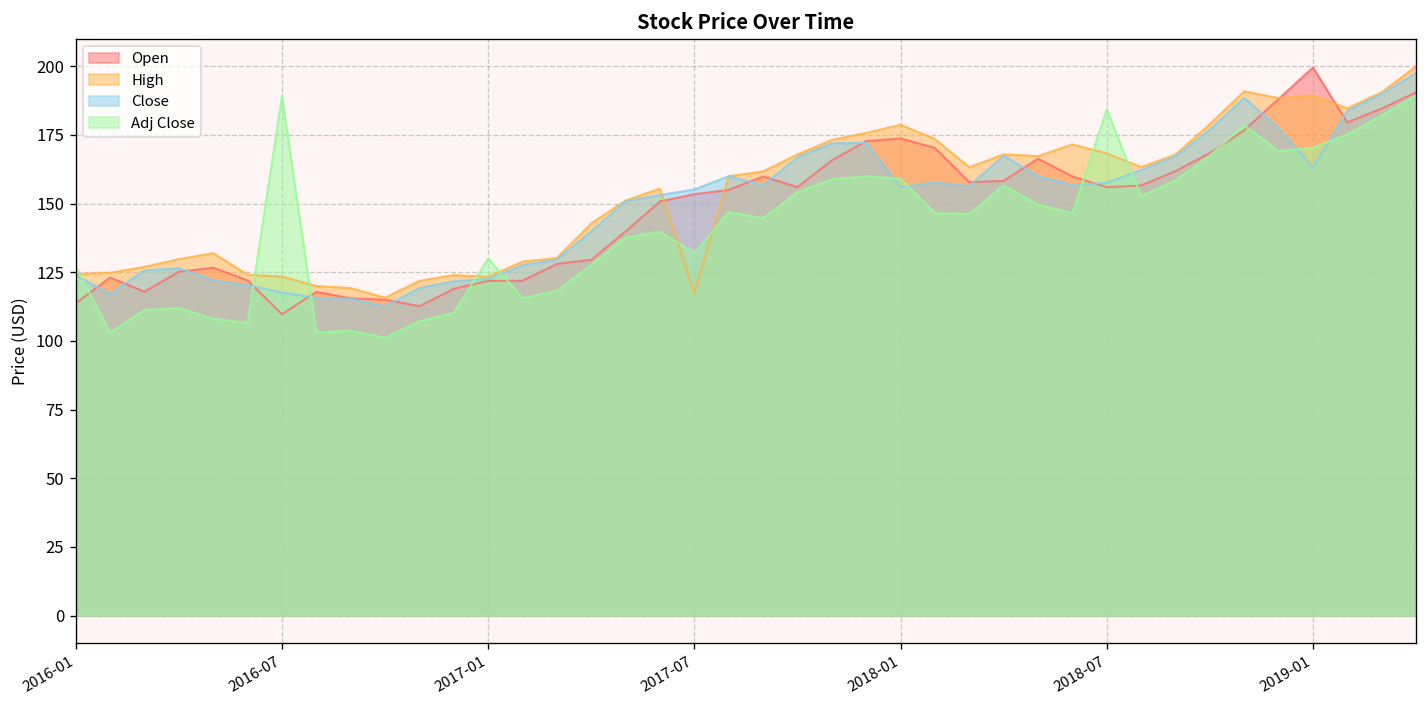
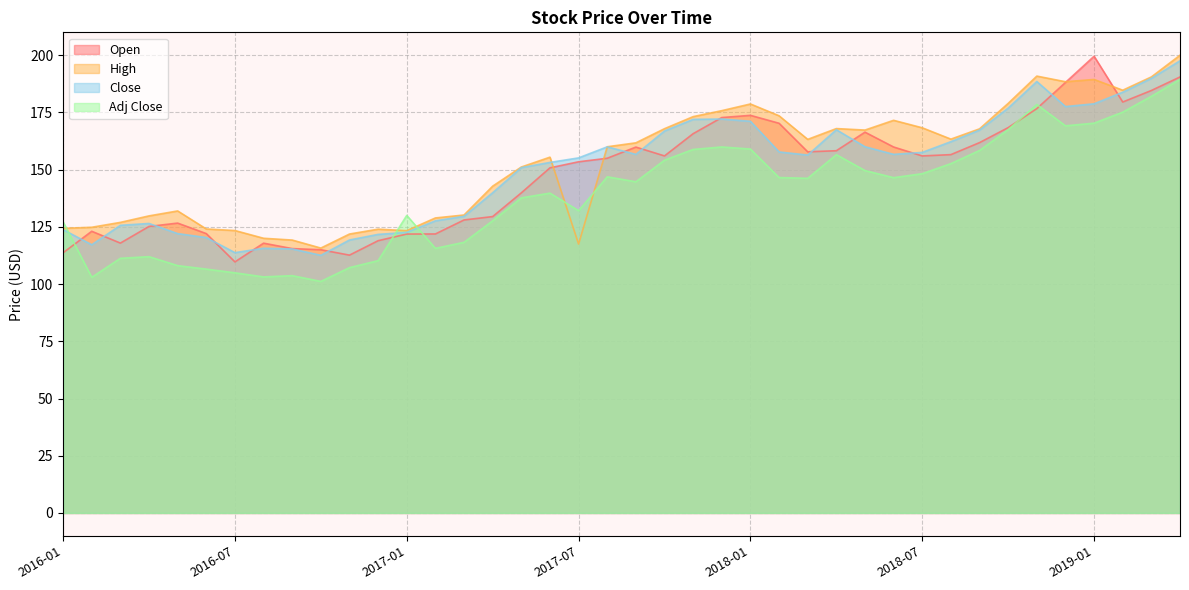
  {
    "Open": {
      "2016-01": 114,
      "2016-07": 110,
      "2017-07": 153,
      "2018-01": 174,
      "2018-07": 156,
      "2019-01": 200
    },
    "High": {
      "2016-07": 123,
      "2017-07": 117,
      "2018-01": 179,
      "2018-07": 168,
      "2019-01": 189
    },
    "Close": {
-     "2016-07": 118,
+     "2016-07": 114,
      "2017-07": 155,
-     "2018-01": 156,
+     "2018-01": 171,
      "2018-07": 158,
-     "2019-01": 163
+     "2019-01": 179
    },
    "Adj Close": {
      "2016-01": 127,
-     "2016-07": 189,
+     "2016-07": 105,
      "2017-01": 130,
      "2017-07": 132,
      "2018-01": 159,
-     "2018-07": 184,
+     "2018-07": 148,
      "2019-01": 170
    }
  }
